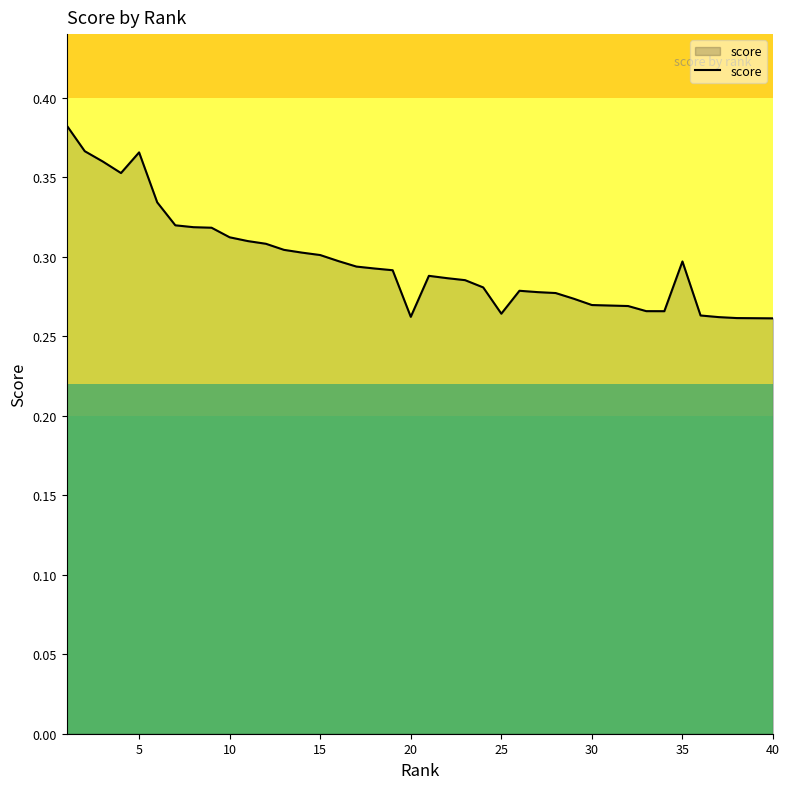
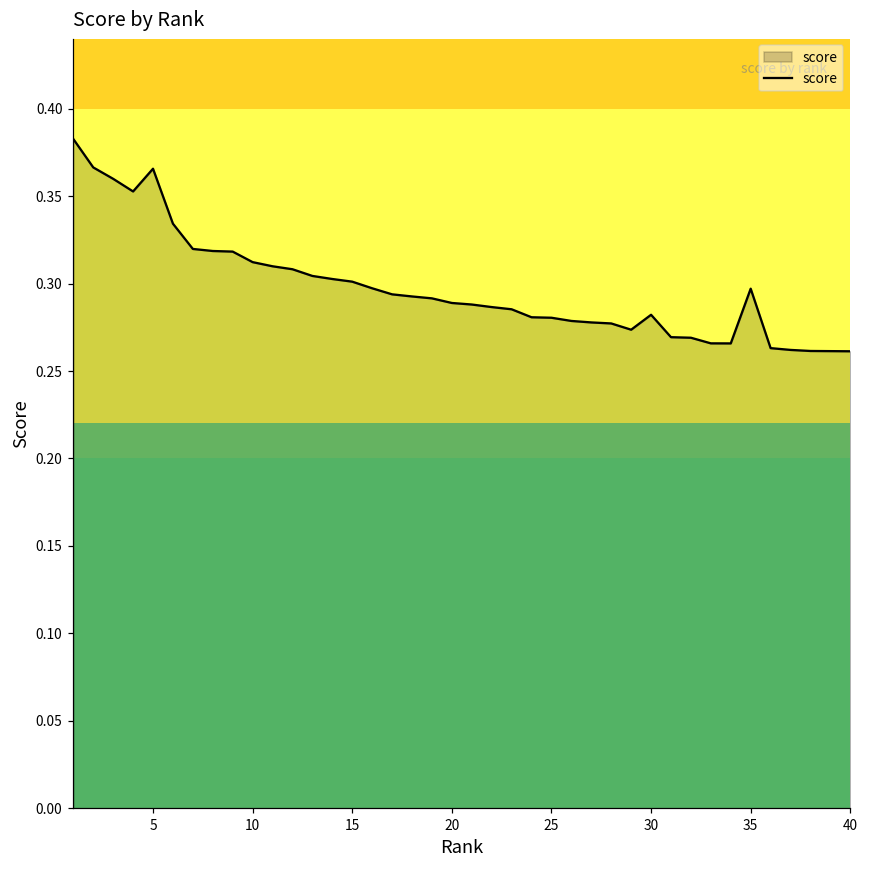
  {
    "5": 0.366,
    "10": 0.312,
    "15": 0.301,
-   "20": 0.262,
-   "25": 0.264,
-   "30": 0.270,
+   "20": 0.289,
+   "25": 0.280,
+   "30": 0.282,
    "35": 0.297,
    "40": 0.261
  }
